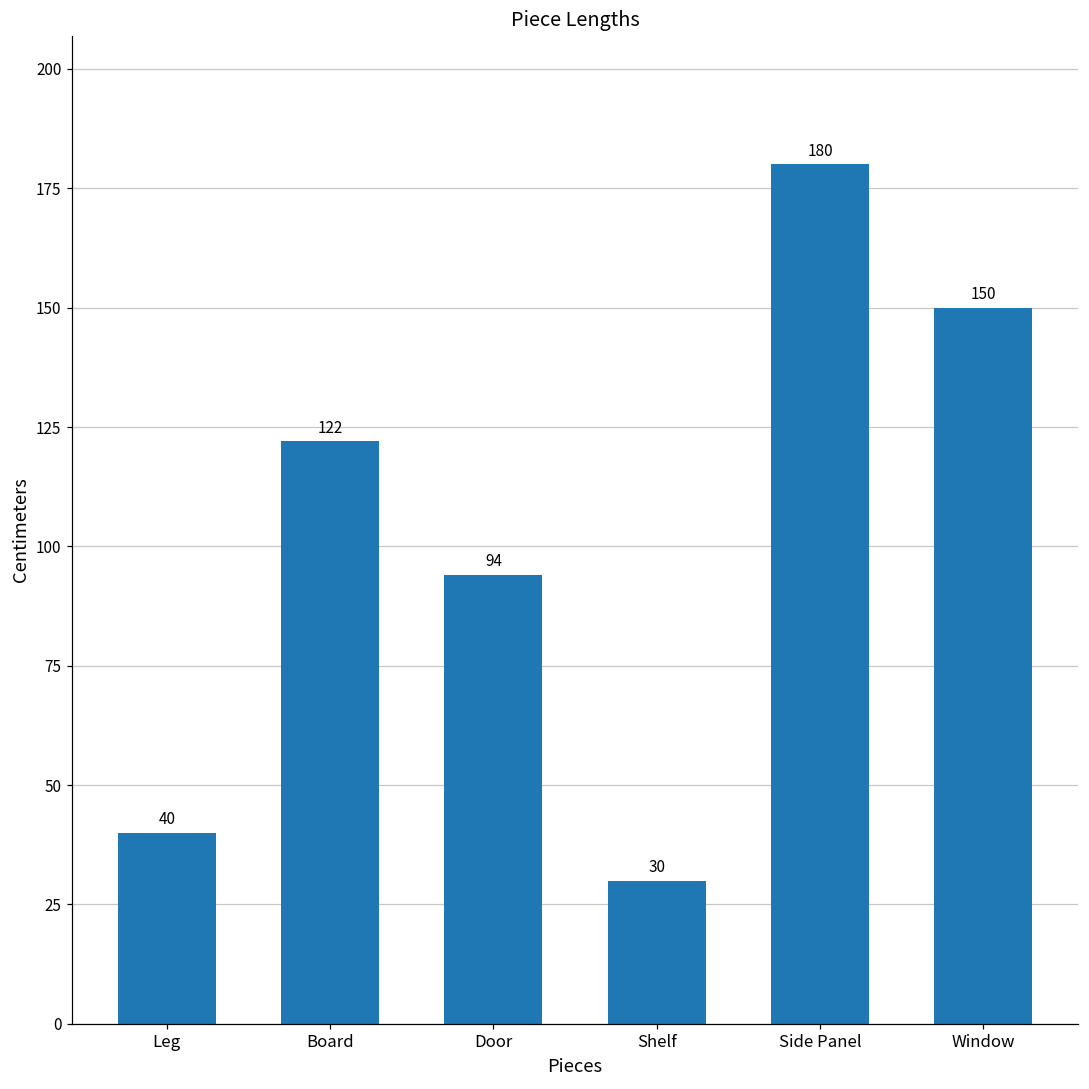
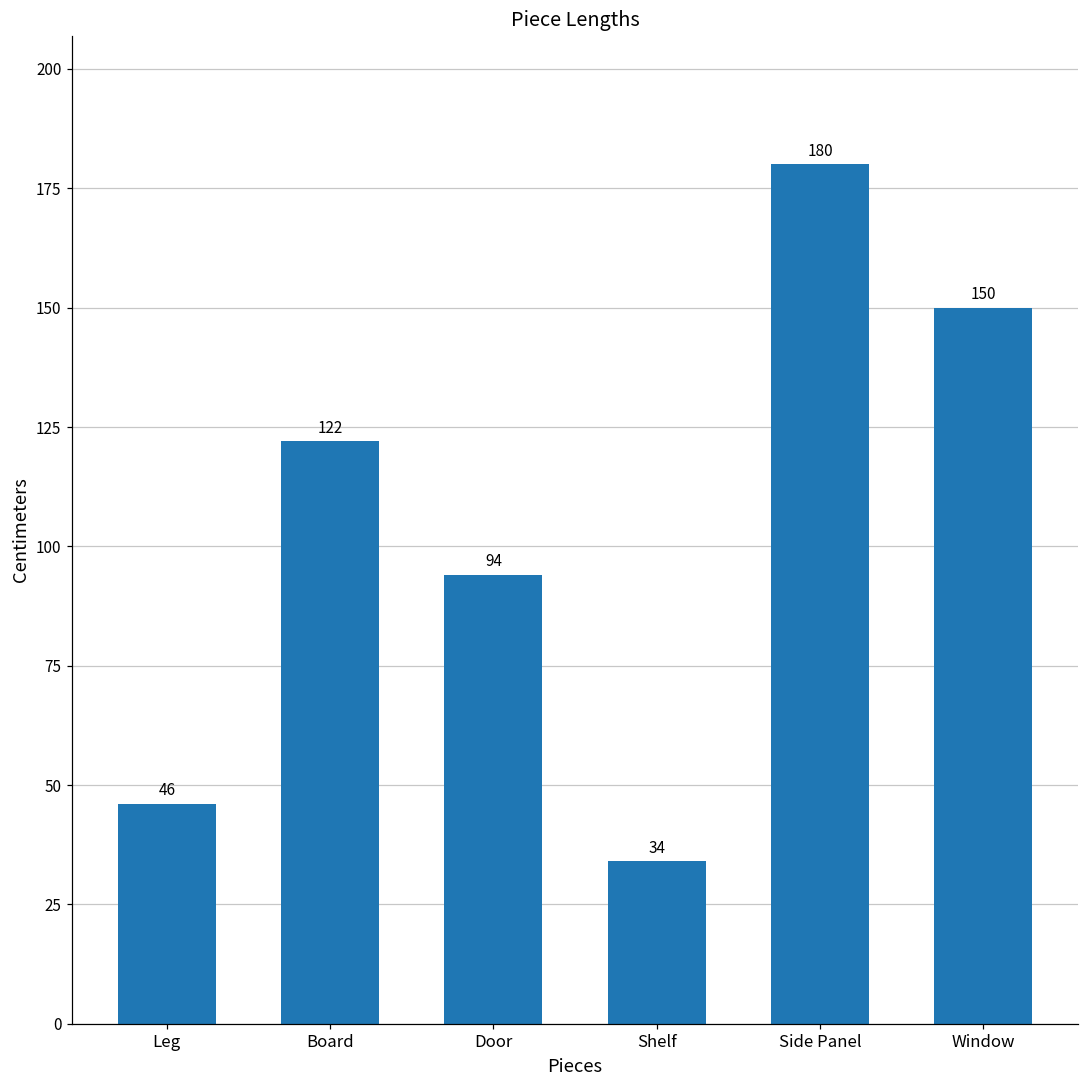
  {
-   "Leg": 40,
+   "Leg": 46,
    "Board": 122,
    "Door": 94,
-   "Shelf": 30,
+   "Shelf": 34,
    "Side Panel": 180,
    "Window": 150
  }
